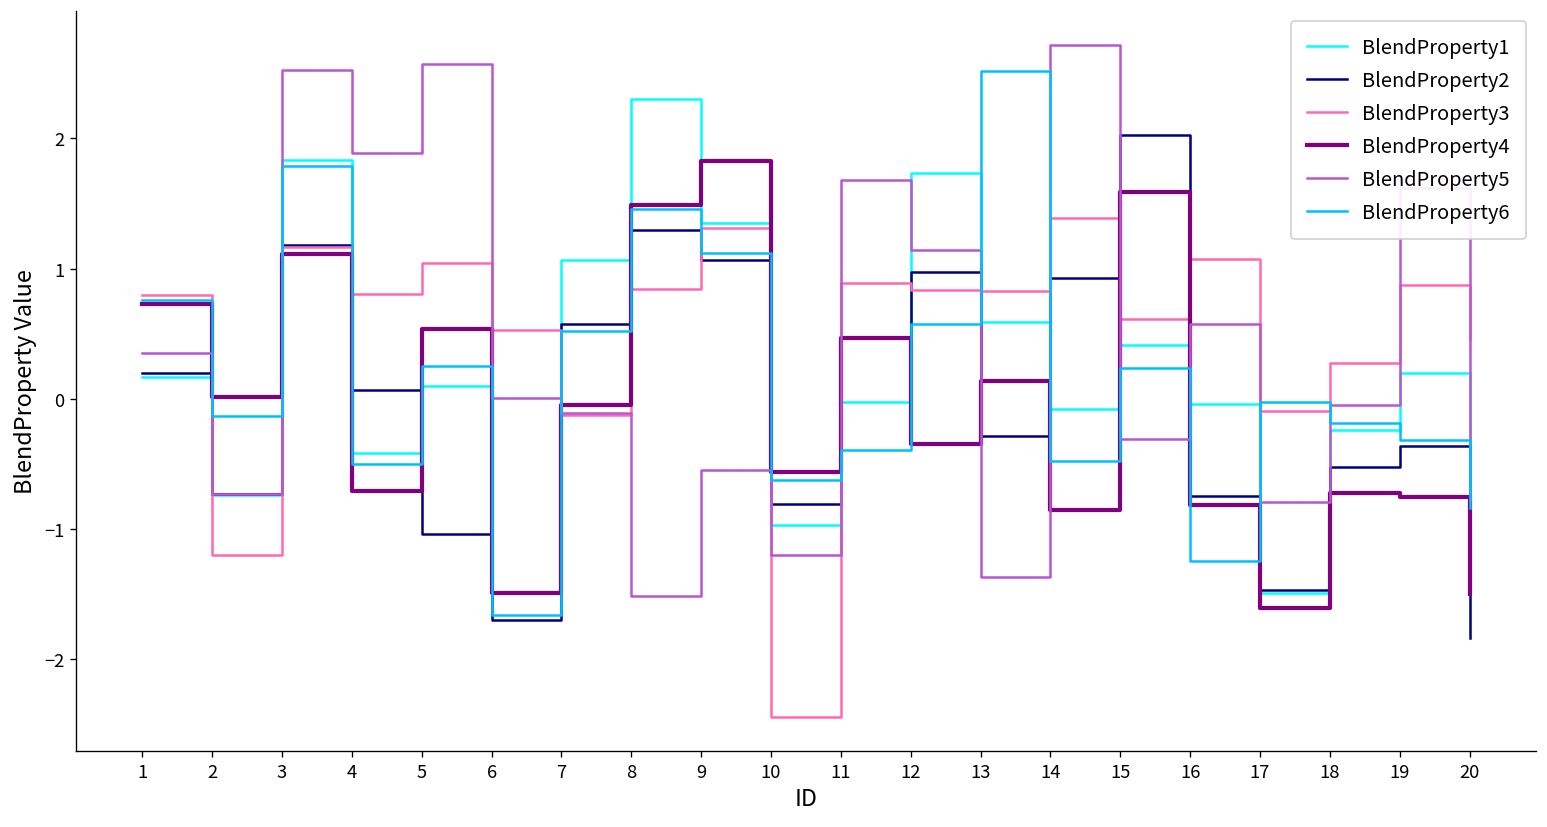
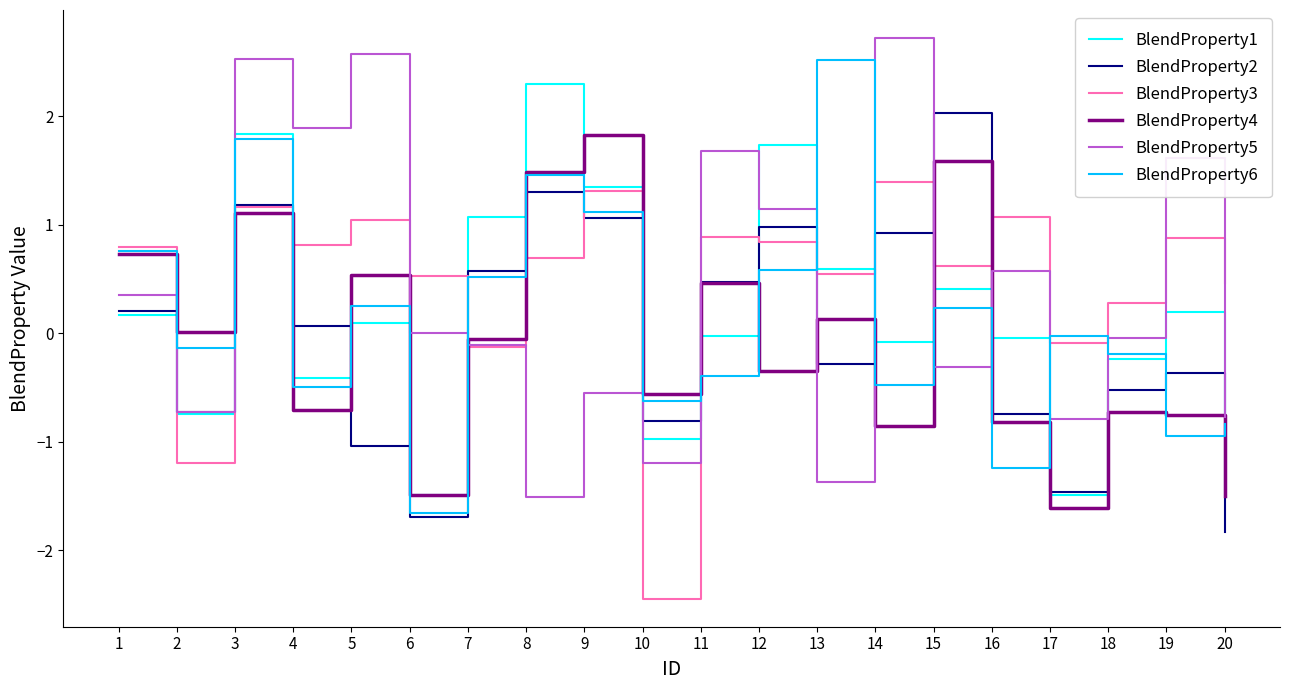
  {
    "BlendProperty1": {
      "1": 0.17,
      "3": 1.83,
      "4": -0.42,
      "5": 0.09,
      "7": 1.07,
      "8": 2.30,
      "9": 1.35,
      "10": -0.97,
      "11": -0.03,
      "12": 1.73,
      "13": 0.59,
      "14": -0.08,
      "15": 0.41,
      "16": -0.04,
      "17": -1.49,
      "18": -0.24,
      "19": 0.19,
      "20": -0.74
    },
    "BlendProperty2": {
      "1": 0.20,
      "4": 0.07,
      "5": -1.04,
      "6": -1.70,
      "7": 0.57,
      "8": 1.30,
      "9": 1.06,
      "10": -0.80,
      "12": 0.97,
      "13": -0.29,
      "14": 0.92,
      "15": 2.03,
      "16": -0.75,
      "17": -1.47,
      "18": -0.52,
      "19": -0.36,
      "20": -1.84
    },
    "BlendProperty3": {
      "1": 0.80,
      "2": -1.20,
      "4": 0.81,
      "5": 1.04,
      "6": 0.53,
-     "8": 0.84,
+     "8": 0.70,
      "9": 1.31,
      "10": -2.45,
      "11": 0.89,
      "12": 0.84,
-     "13": 0.83,
+     "13": 0.55,
      "14": 1.39,
      "15": 0.61,
      "16": 1.07,
      "17": -0.09,
      "18": 0.28,
      "19": 0.88,
      "20": 0.46
    },
    "BlendProperty4": {
      "1": 0.73,
      "2": 0.01,
      "3": 1.11,
      "4": -0.71,
      "5": 0.54,
      "7": -0.05,
      "8": 1.49,
      "9": 1.83,
      "10": -0.56,
      "12": -0.35,
      "13": 0.13,
      "14": -0.85,
      "15": 1.59,
      "16": -0.82,
      "17": -1.61,
      "18": -0.72,
      "19": -0.76,
      "20": -1.50
    },
    "BlendProperty5": {
      "1": 0.35,
      "3": 2.53,
      "4": 1.89,
      "5": 2.57,
      "6": 0.01,
      "8": -1.51,
      "9": -0.55,
      "10": -1.20,
      "11": 1.68,
      "12": 1.14,
      "13": -1.37,
      "14": 2.72,
      "15": -0.31,
      "16": 0.57,
      "17": -0.79,
      "18": -0.05,
      "20": -0.78
    },
    "BlendProperty6": {
      "1": 0.75,
      "2": -0.13,
      "3": 1.79,
      "4": -0.50,
      "5": 0.25,
      "6": -1.66,
      "7": 0.52,
      "8": 1.46,
      "9": 1.12,
      "10": -0.63,
      "11": -0.39,
      "12": 0.58,
      "13": 2.51,
      "14": -0.48,
      "15": 0.23,
      "16": -1.24,
      "17": -0.03,
      "18": -0.19,
-     "19": -0.31,
+     "19": -0.95,
      "20": -0.84
    }
  }
